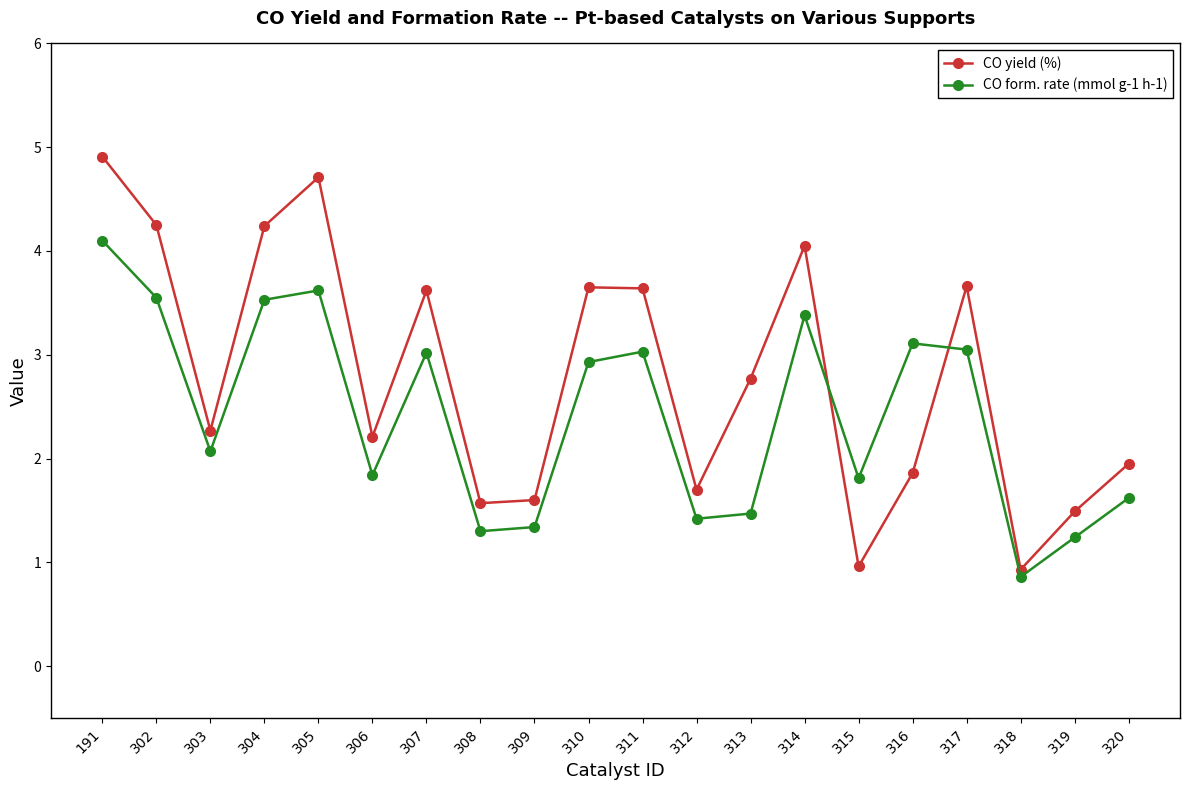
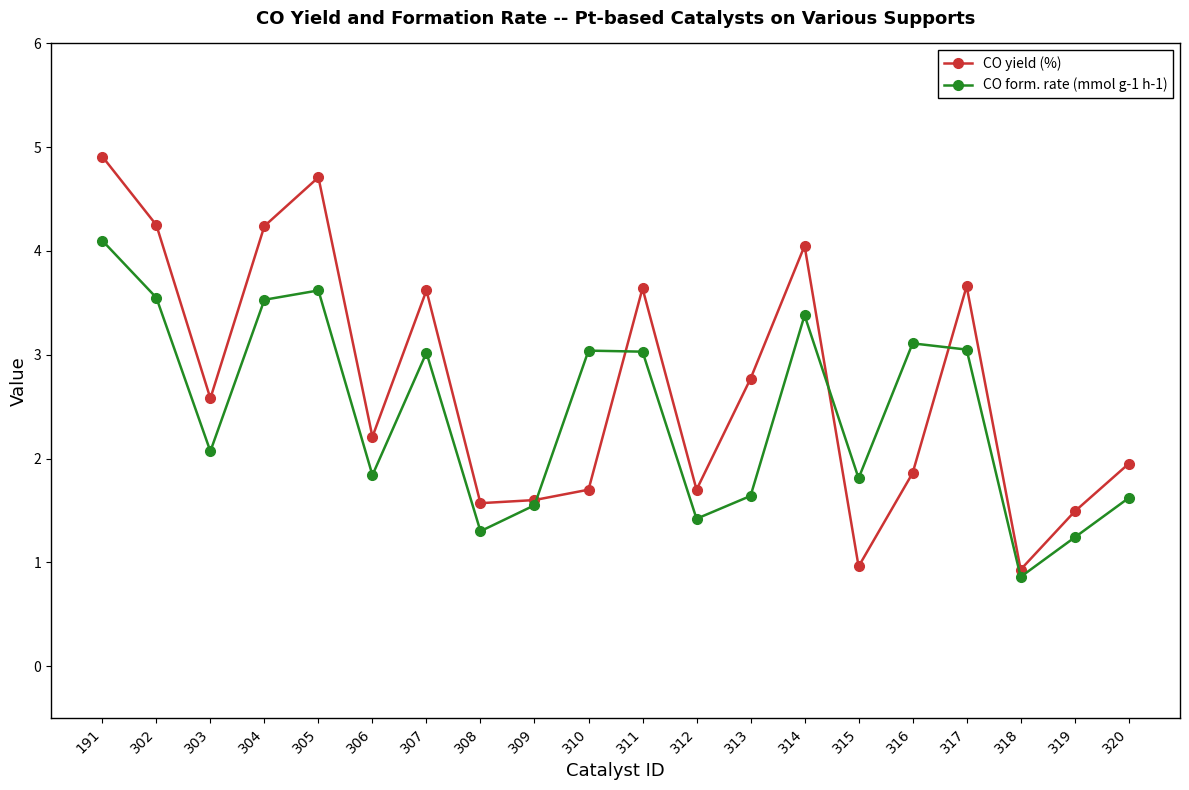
  {
    "CO yield (%)": {
      "191": 4.91,
      "302": 4.25,
-     "303": 2.27,
+     "303": 2.58,
      "304": 4.24,
      "305": 4.71,
      "306": 2.21,
      "307": 3.62,
      "308": 1.57,
      "309": 1.60,
-     "310": 3.65,
+     "310": 1.70,
      "311": 3.64,
      "312": 1.70,
      "313": 2.77,
      "314": 4.05,
      "315": 0.96,
      "316": 1.86,
      "317": 3.66,
      "318": 0.93,
      "319": 1.49,
      "320": 1.95
    },
    "CO form. rate (mmol g-1 h-1)": {
      "191": 4.10,
      "302": 3.55,
      "303": 2.07,
      "304": 3.53,
      "305": 3.62,
      "306": 1.84,
      "307": 3.02,
      "308": 1.30,
-     "309": 1.34,
-     "310": 2.93,
+     "309": 1.55,
+     "310": 3.04,
      "311": 3.03,
      "312": 1.42,
-     "313": 1.47,
+     "313": 1.64,
      "314": 3.38,
      "315": 1.81,
      "316": 3.11,
      "317": 3.05,
      "318": 0.86,
      "319": 1.24,
      "320": 1.62
    }
  }
